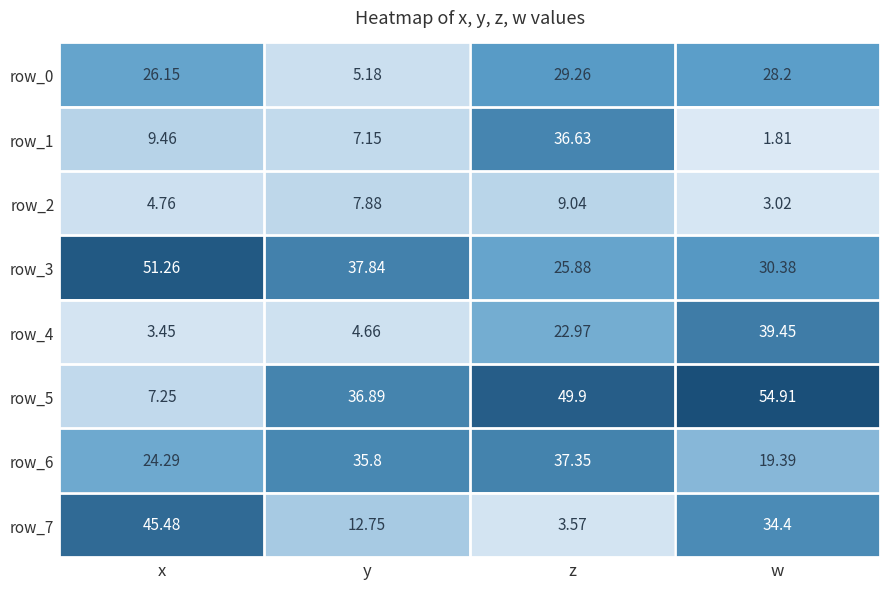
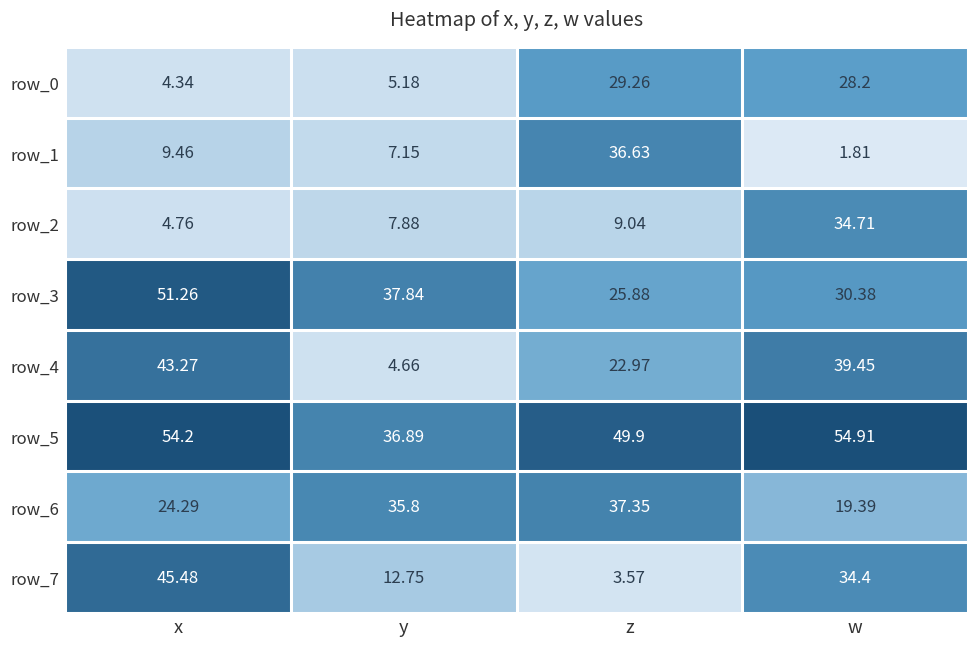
  {
    "row_0": {
-     "x": 26.15,
+     "x": 4.34,
      "y": 5.18,
      "z": 29.26,
      "w": 28.2
    },
    "row_1": {
      "x": 9.46,
      "y": 7.15,
      "z": 36.63,
      "w": 1.81
    },
    "row_2": {
      "x": 4.76,
      "y": 7.88,
      "z": 9.04,
-     "w": 3.02
+     "w": 34.71
    },
    "row_3": {
      "x": 51.26,
      "y": 37.84,
      "z": 25.88,
      "w": 30.38
    },
    "row_4": {
-     "x": 3.45,
+     "x": 43.27,
      "y": 4.66,
      "z": 22.97,
      "w": 39.45
    },
    "row_5": {
-     "x": 7.25,
+     "x": 54.2,
      "y": 36.89,
      "z": 49.9,
      "w": 54.91
    },
    "row_6": {
      "x": 24.29,
      "y": 35.8,
      "z": 37.35,
      "w": 19.39
    },
    "row_7": {
      "x": 45.48,
      "y": 12.75,
      "z": 3.57,
      "w": 34.4
    }
  }
